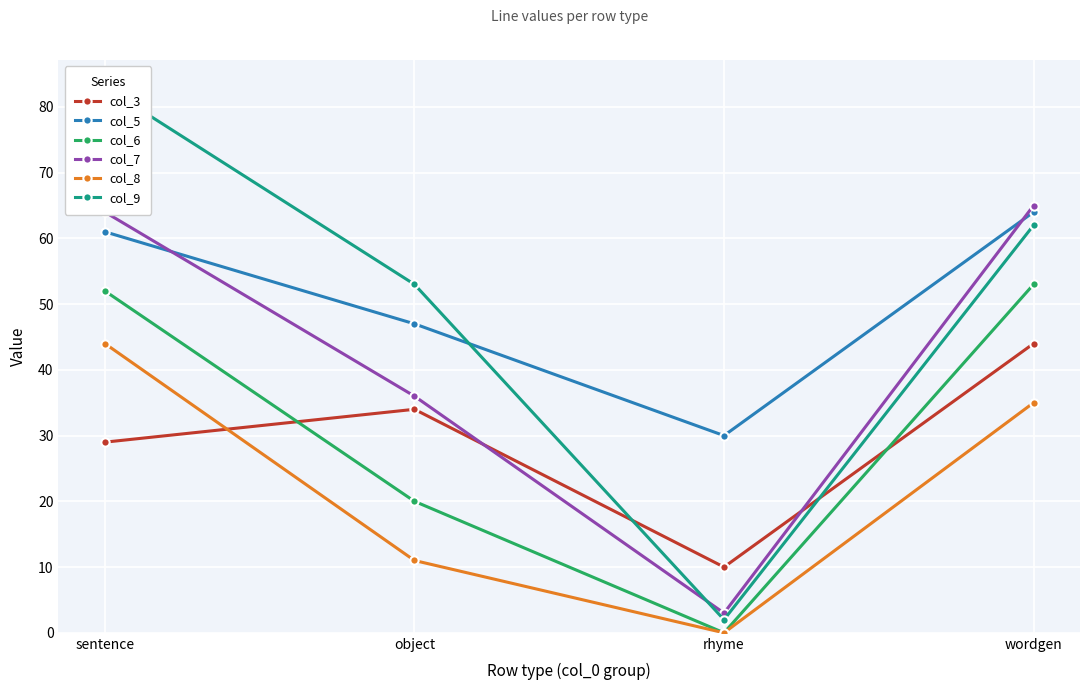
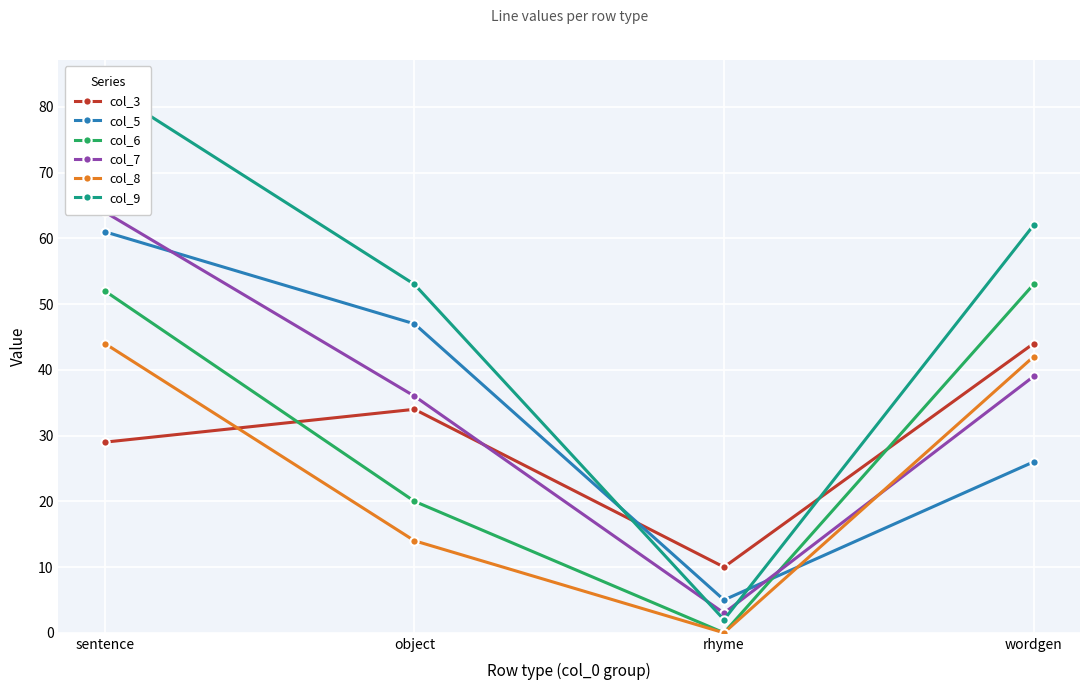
  {
    "col_3": {
      "sentence": 29,
      "object": 34,
      "rhyme": 10,
      "wordgen": 44
    },
    "col_5": {
      "sentence": 61,
      "object": 47,
-     "rhyme": 30,
-     "wordgen": 64
+     "rhyme": 5,
+     "wordgen": 26
    },
    "col_7": {
      "object": 36,
      "rhyme": 3,
-     "wordgen": 65
+     "wordgen": 39
    },
    "col_8": {
      "sentence": 44,
-     "object": 11,
-     "wordgen": 35
+     "object": 14,
+     "wordgen": 42
    }
  }
